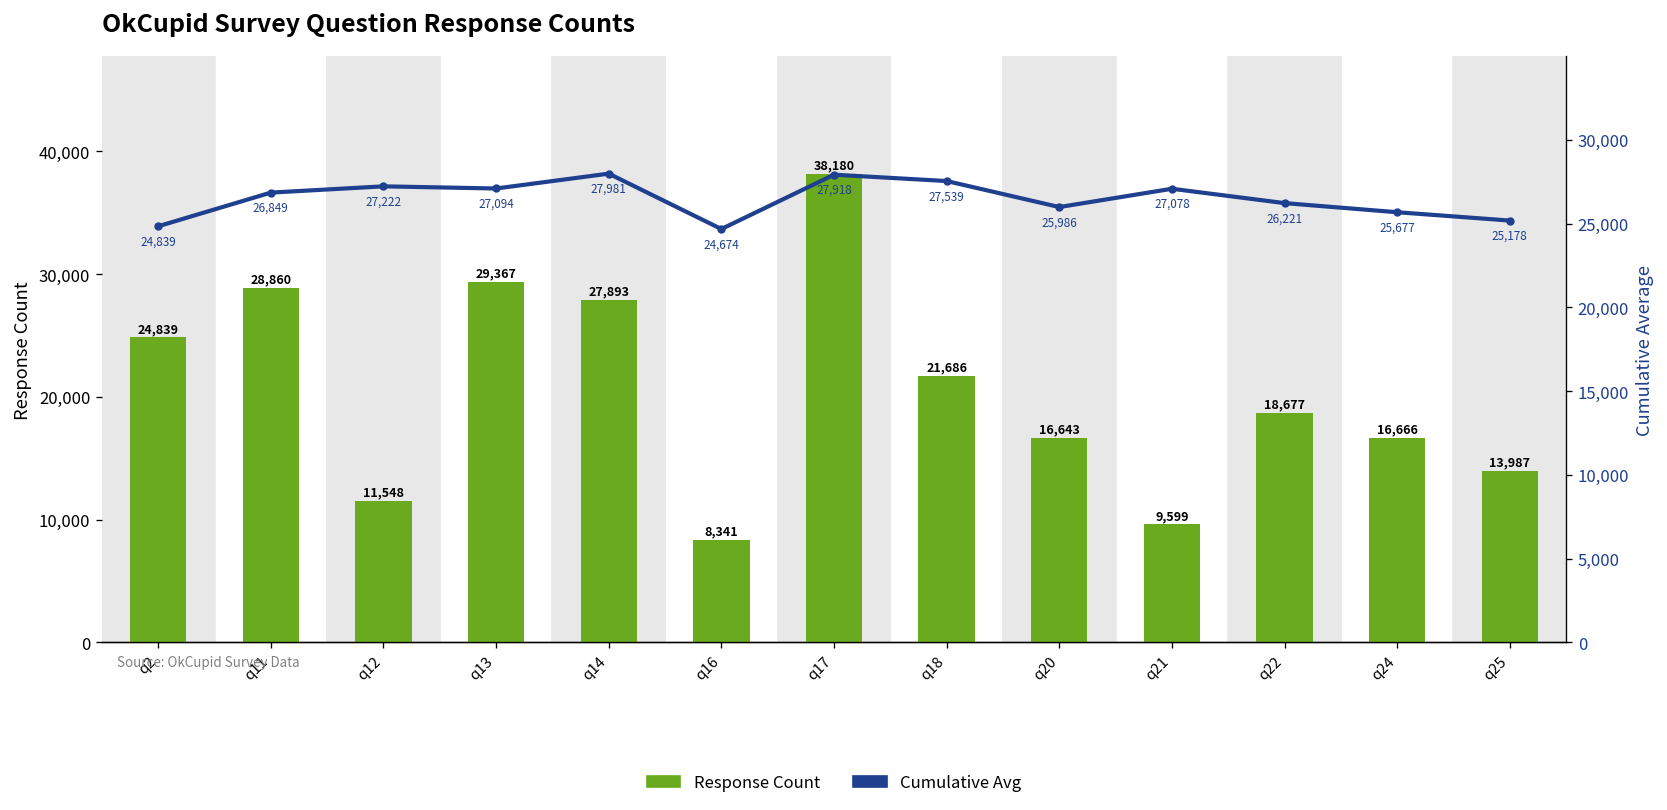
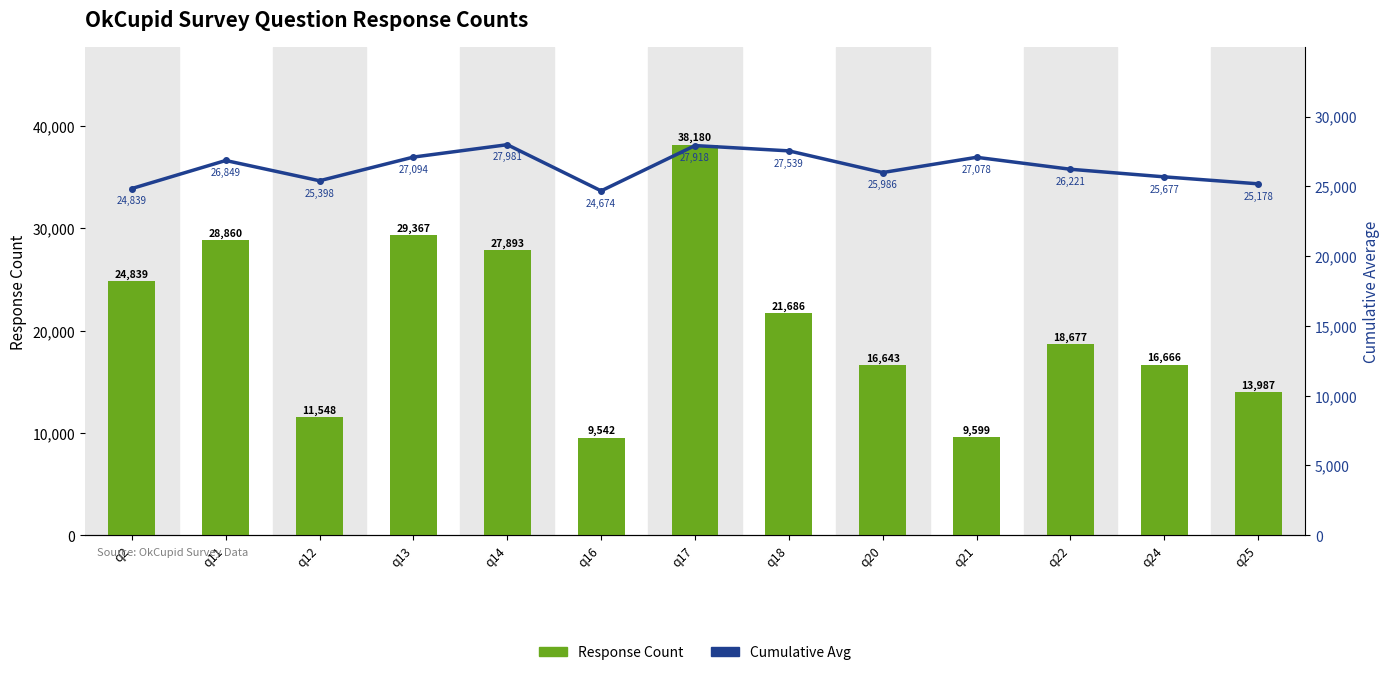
  {
    "Response Count": {
      "q2": "24,839",
      "q11": "28,860",
      "q12": "11,548",
      "q13": "29,367",
      "q14": "27,893",
-     "q16": "8,341",
+     "q16": "9,542",
      "q17": "38,180",
      "q18": "21,686",
      "q20": "16,643",
      "q21": "9,599",
      "q22": "18,677",
      "q24": "16,666",
      "q25": "13,987"
    },
    "Cumulative Avg": {
      "q2": "24,839",
      "q11": "26,849",
-     "q12": "27,222",
+     "q12": "25,398",
      "q13": "27,094",
      "q14": "27,981",
      "q16": "24,674",
      "q17": "27,918",
      "q18": "27,539",
      "q20": "25,986",
      "q21": "27,078",
      "q22": "26,221",
      "q24": "25,677",
      "q25": "25,178"
    }
  }
